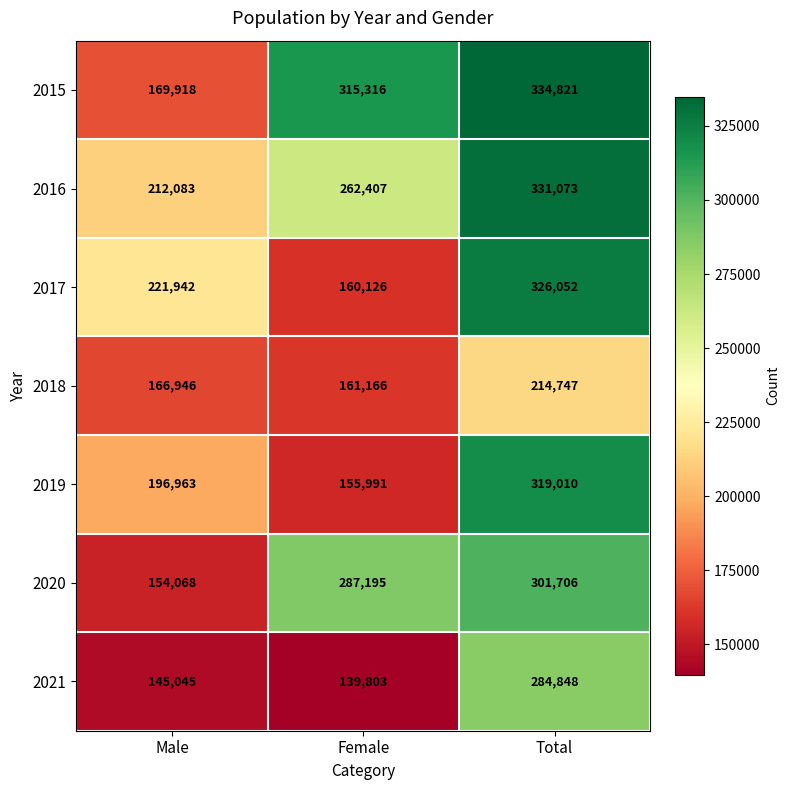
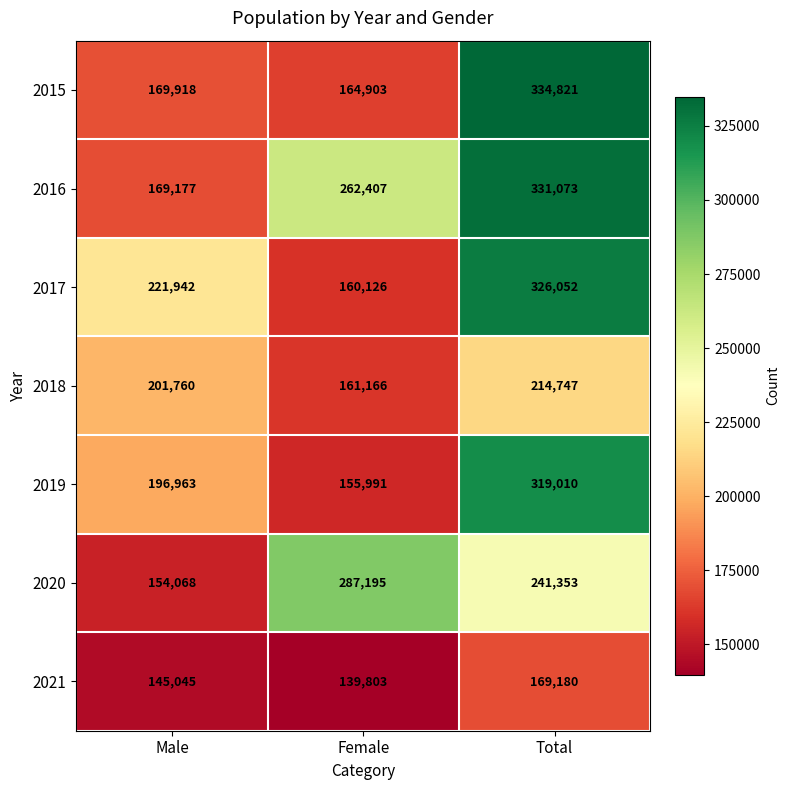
  {
    "2015": {
      "Male": "169,918",
-     "Female": "315,316",
+     "Female": "164,903",
      "Total": "334,821"
    },
    "2016": {
-     "Male": "212,083",
+     "Male": "169,177",
      "Female": "262,407",
      "Total": "331,073"
    },
    "2017": {
      "Male": "221,942",
      "Female": "160,126",
      "Total": "326,052"
    },
    "2018": {
-     "Male": "166,946",
+     "Male": "201,760",
      "Female": "161,166",
      "Total": "214,747"
    },
    "2019": {
      "Male": "196,963",
      "Female": "155,991",
      "Total": "319,010"
    },
    "2020": {
      "Male": "154,068",
      "Female": "287,195",
-     "Total": "301,706"
+     "Total": "241,353"
    },
    "2021": {
      "Male": "145,045",
      "Female": "139,803",
-     "Total": "284,848"
+     "Total": "169,180"
    }
  }
